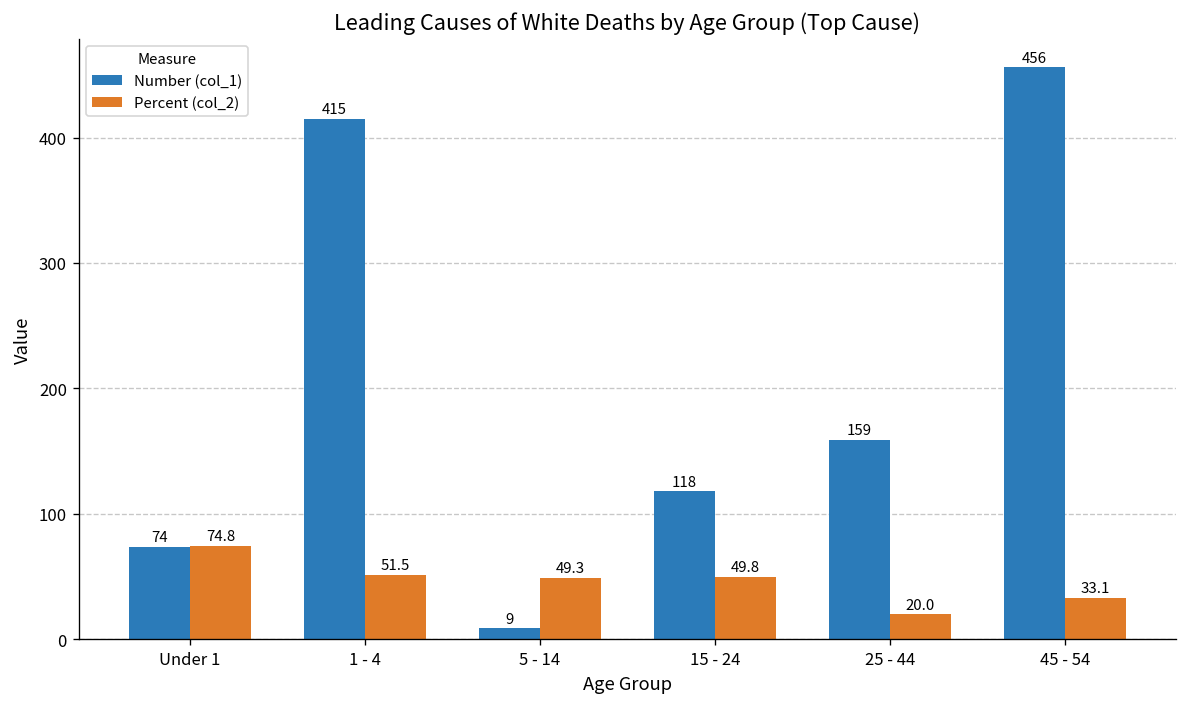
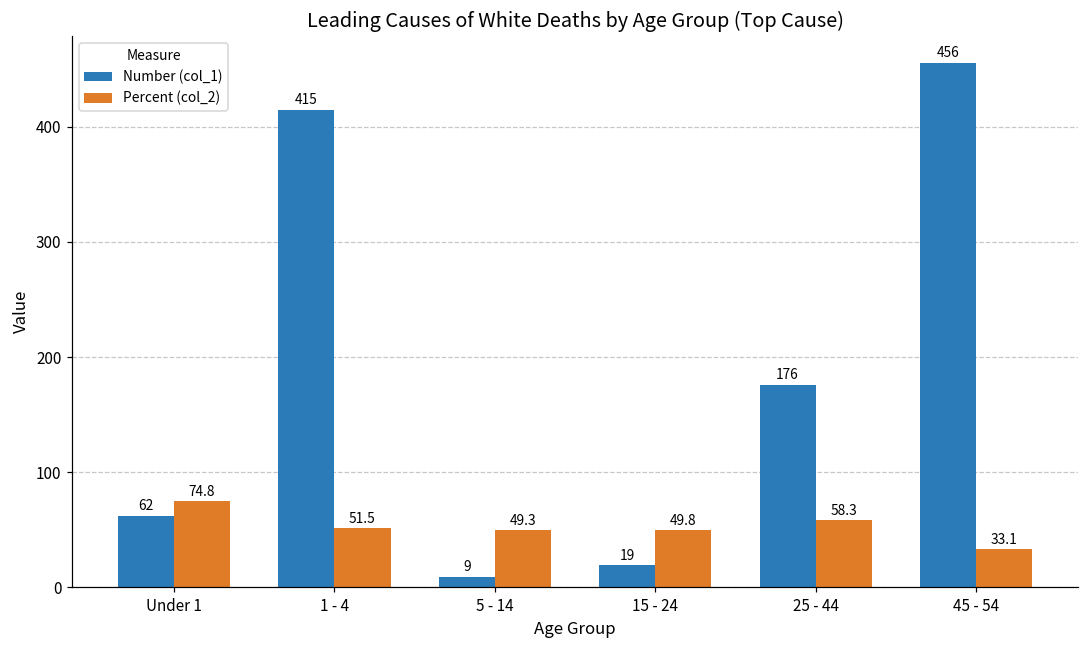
  {
    "Number (col_1)": {
-     "Under 1": 74,
+     "Under 1": 62,
      "1 - 4": 415,
      "5 - 14": 9,
-     "15 - 24": 118,
-     "25 - 44": 159,
+     "15 - 24": 19,
+     "25 - 44": 176,
      "45 - 54": 456
    },
    "Percent (col_2)": {
      "Under 1": 74.8,
      "1 - 4": 51.5,
      "5 - 14": 49.3,
      "15 - 24": 49.8,
-     "25 - 44": 20.0,
+     "25 - 44": 58.3,
      "45 - 54": 33.1
    }
  }
